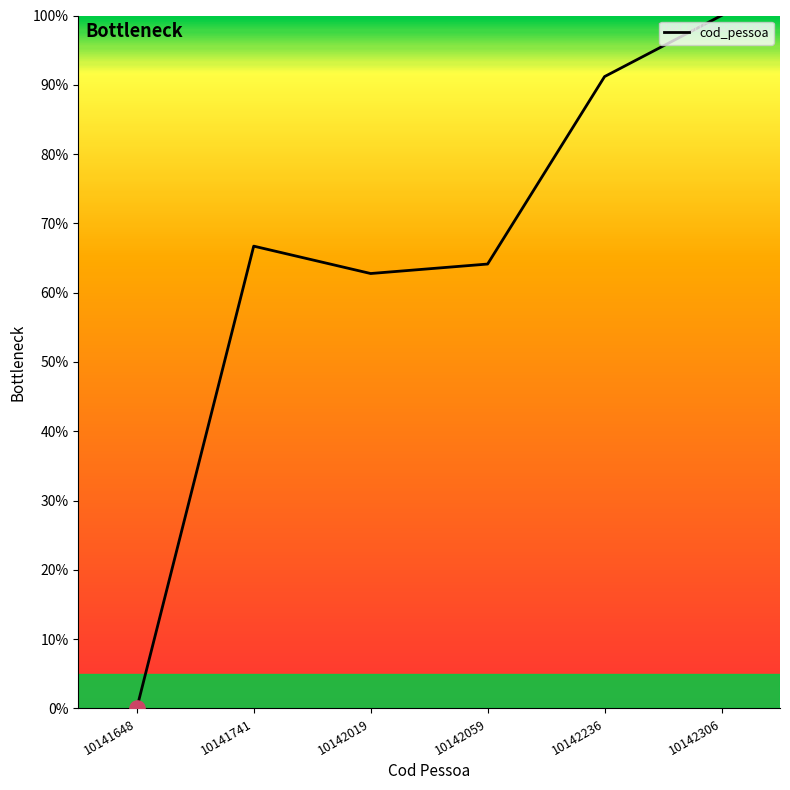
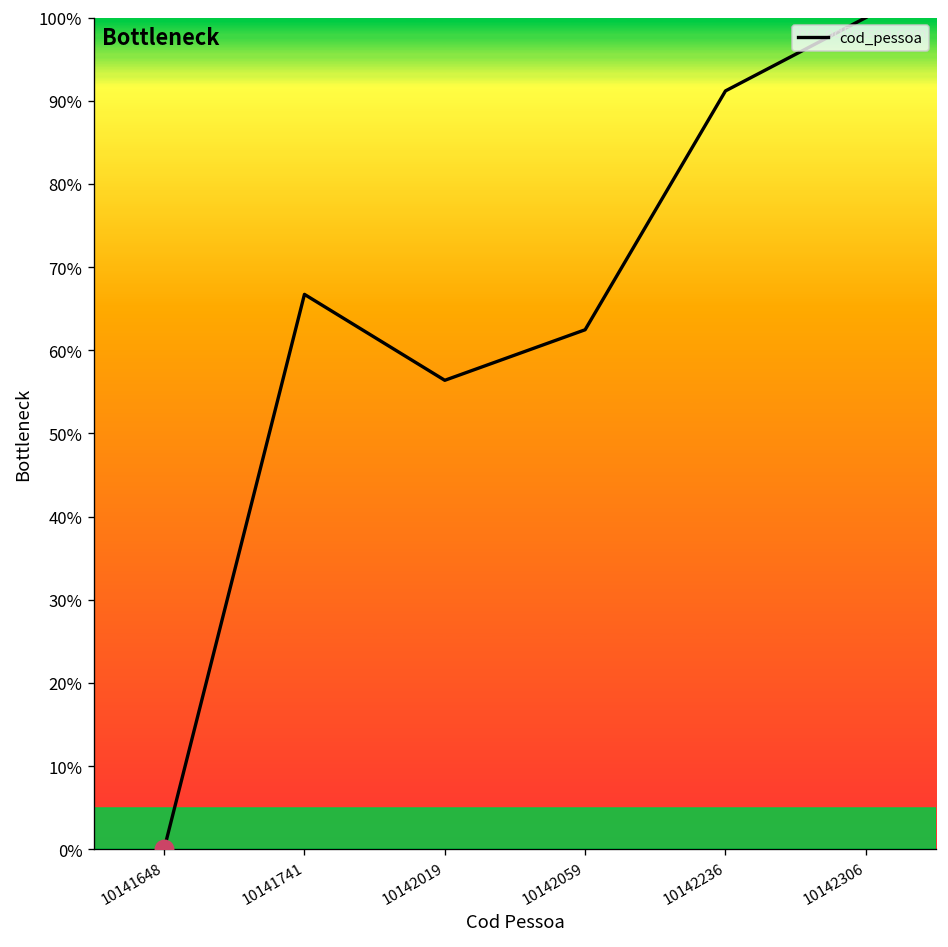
  {
    "cod_pessoa": {
      "10141741": "67%",
-     "10142019": "63%",
-     "10142059": "64%",
+     "10142019": "56%",
+     "10142059": "62%",
      "10142236": "91%",
      "10142306": "100%"
    }
  }
